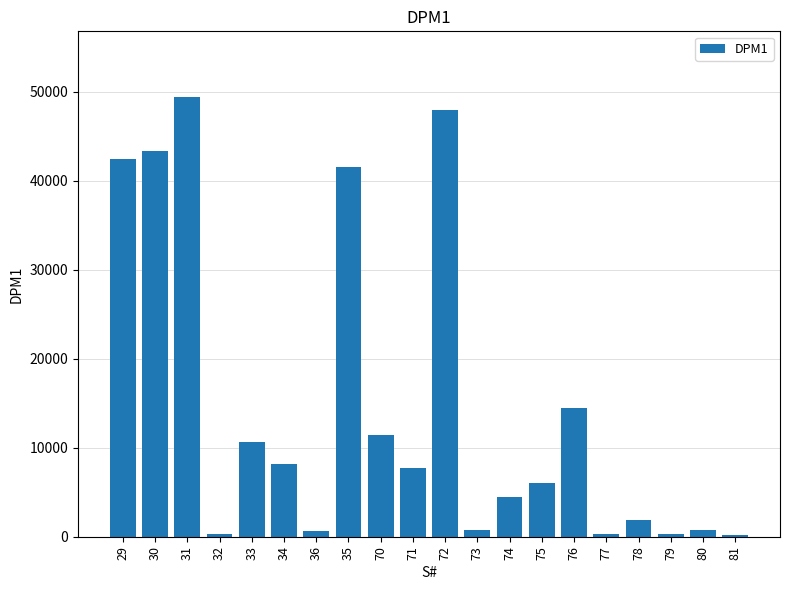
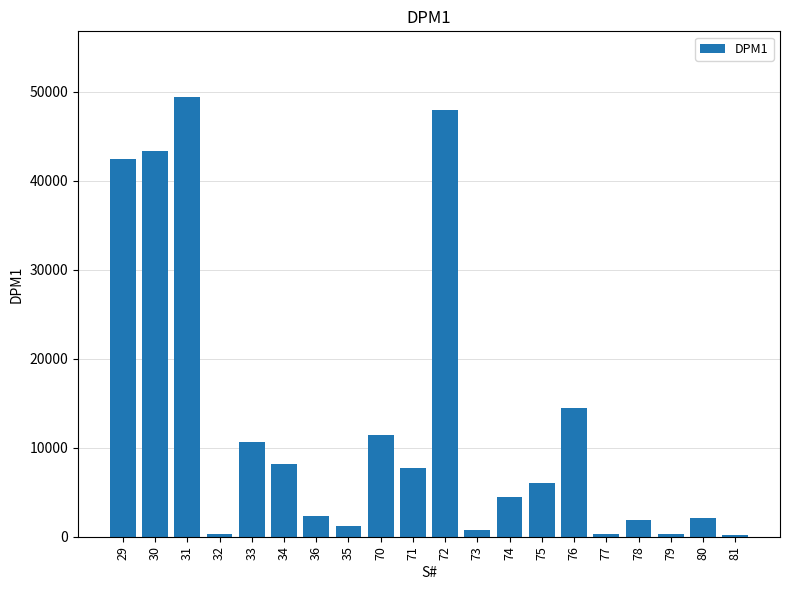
  {
    "29": 42000,
    "30": 43000,
    "31": 49000,
    "32": 0,
    "33": 11000,
    "34": 8000,
-   "36": 1000,
-   "35": 42000,
+   "36": 2000,
+   "35": 1000,
    "70": 11000,
    "71": 8000,
    "72": 48000,
    "73": 1000,
    "74": 4000,
    "75": 6000,
    "76": 15000,
    "78": 2000,
    "79": 0,
-   "80": 1000
+   "80": 2000
  }
